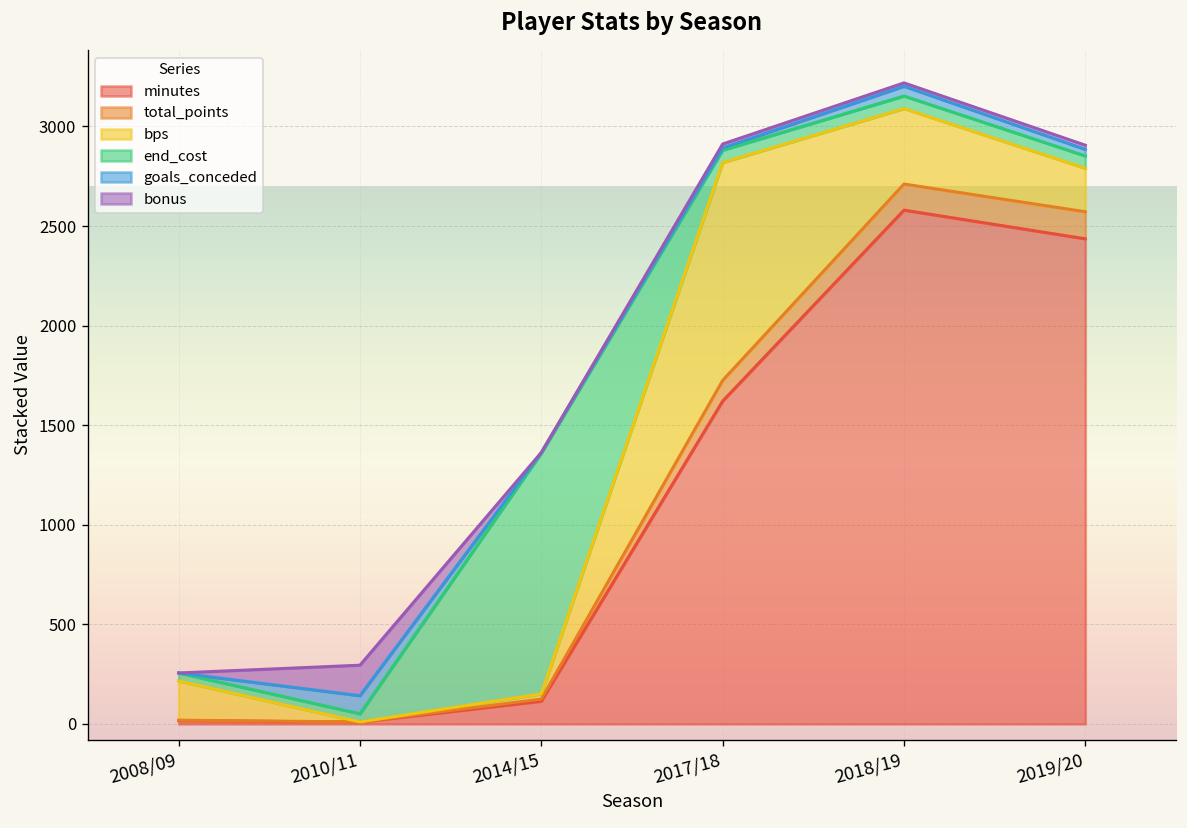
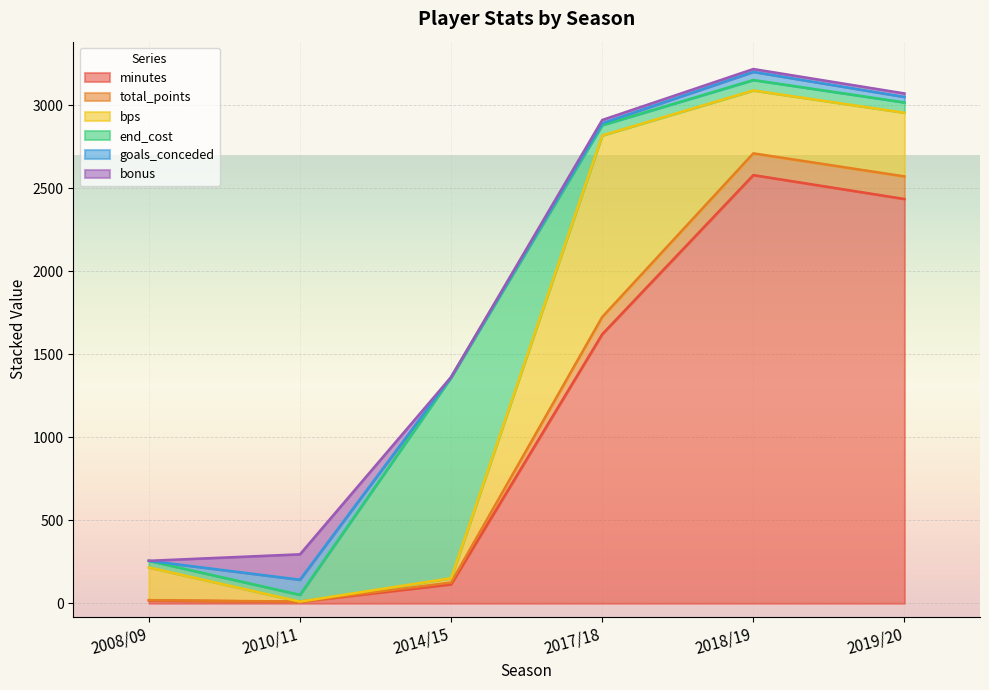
  {
    "bps": {
      "2008/09": 200,
      "2014/15": 30,
      "2017/18": 1090,
      "2018/19": 380,
-     "2019/20": 220
+     "2019/20": 380
    },
    "end_cost": {
      "2010/11": 40,
      "2018/19": 60,
      "2019/20": 60
    },
    "goals_conceded": {
      "2010/11": 90,
      "2018/19": 50,
      "2019/20": 30
    },
    "bonus": {
      "2010/11": 150,
      "2017/18": 20,
      "2018/19": 20,
      "2019/20": 20
    }
  }
